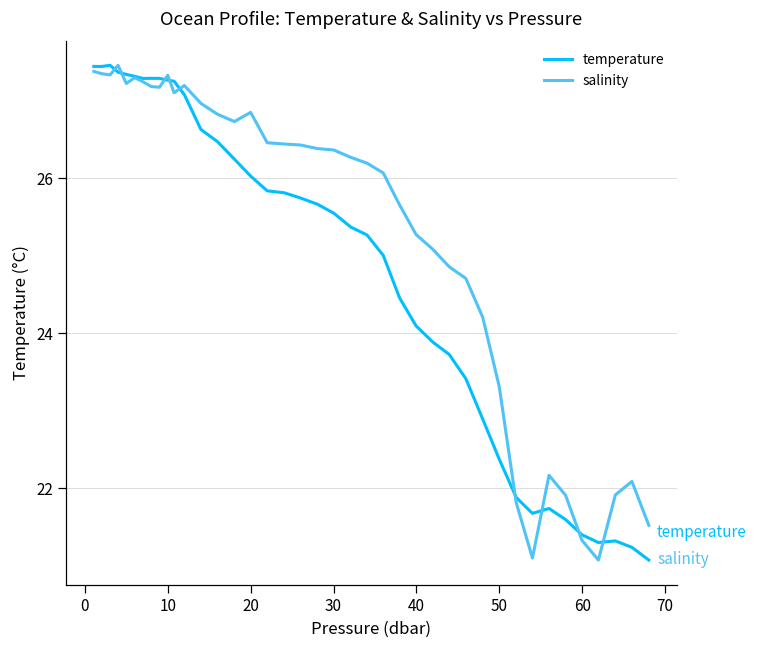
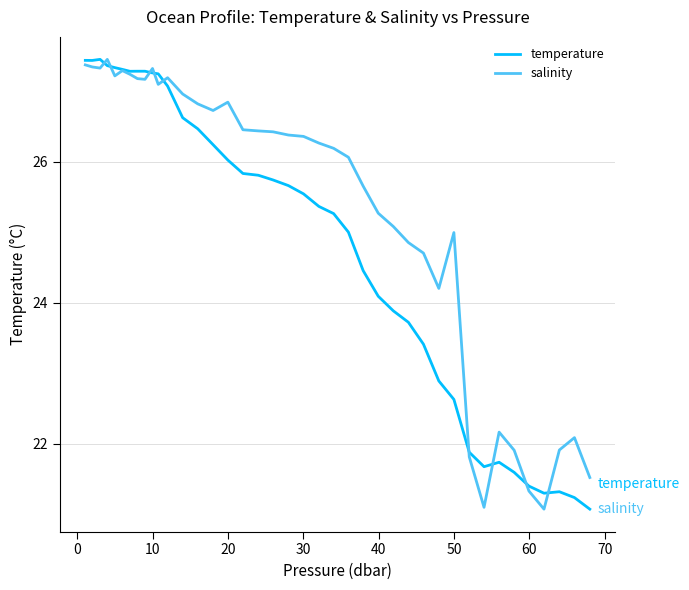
  {
    "temperature": {
      "10": 27.3,
      "20": 26.0,
-     "50": 22.4
+     "50": 22.6
    },
    "salinity": {
      "10": 27.3,
      "20": 26.8,
-     "50": 23.3
+     "50": 25.0
    }
  }
